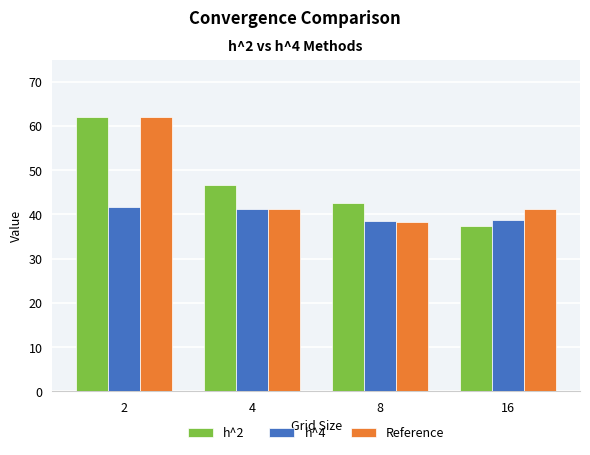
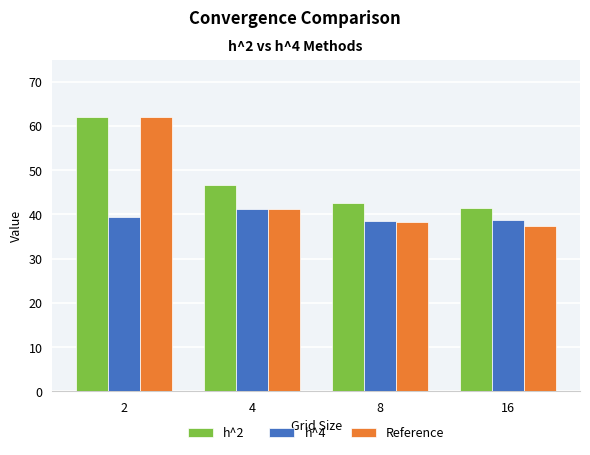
  {
    "h^2": {
      "2": 62,
      "4": 47,
      "8": 43,
-     "16": 37
+     "16": 42
    },
    "h^4": {
-     "2": 42,
+     "2": 39,
      "4": 41,
      "8": 38,
      "16": 39
    },
    "Reference": {
      "2": 62,
      "4": 41,
      "8": 38,
-     "16": 41
+     "16": 37
    }
  }
